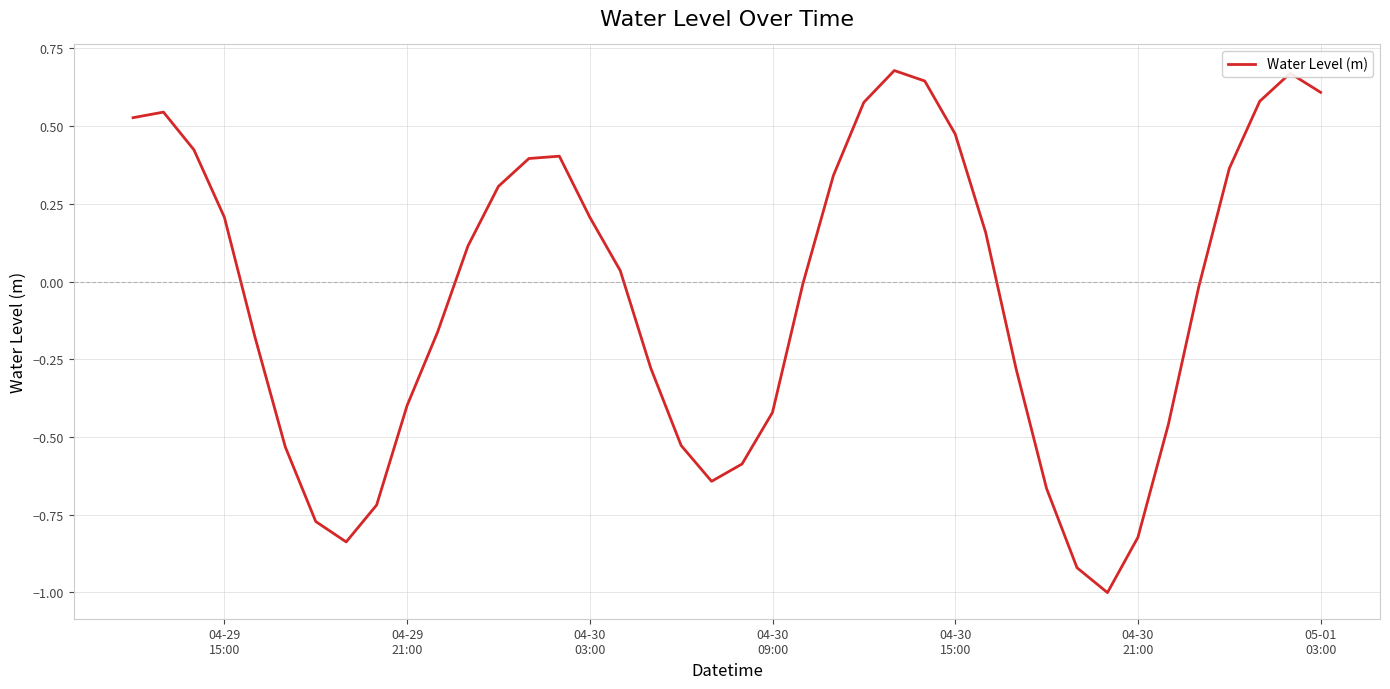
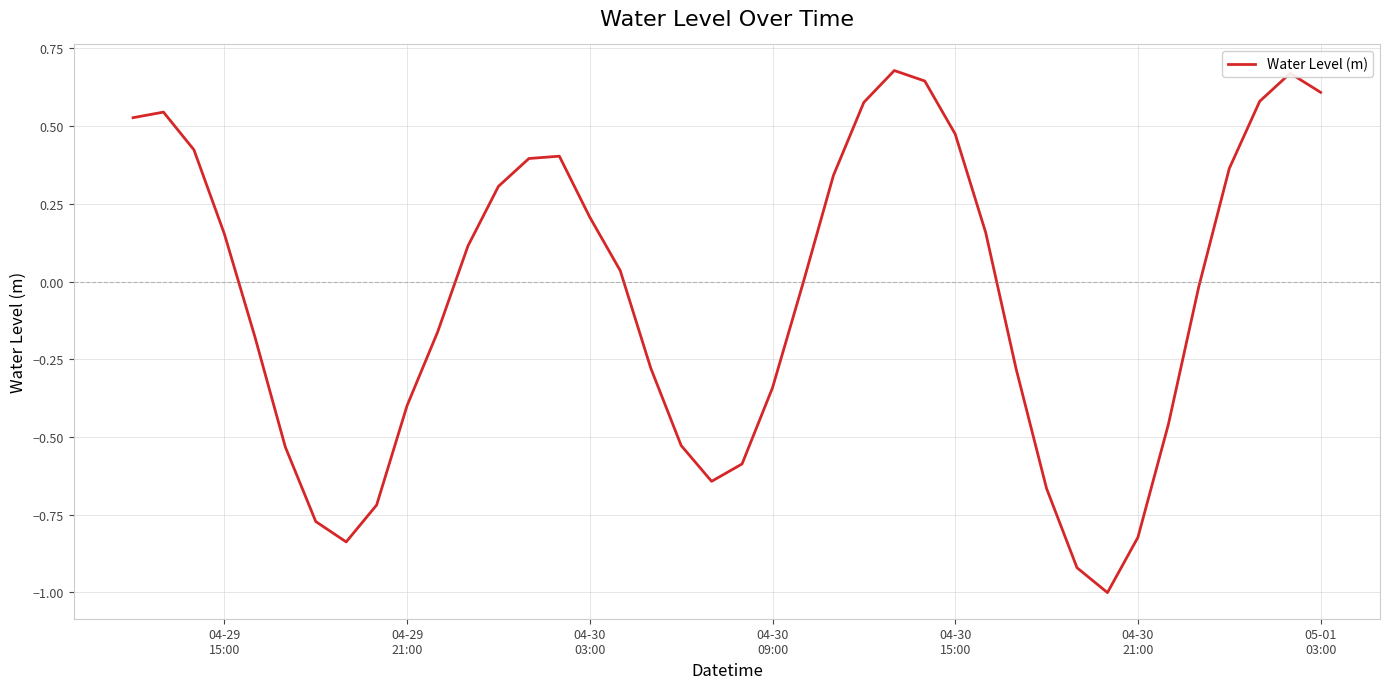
  {
-   "04-29 15:00": 0.21,
+   "04-29 15:00": 0.15,
    "04-29 21:00": -0.40,
    "04-30 03:00": 0.21,
-   "04-30 09:00": -0.42,
+   "04-30 09:00": -0.34,
    "04-30 15:00": 0.47,
    "04-30 21:00": -0.82,
    "05-01 03:00": 0.61
  }
